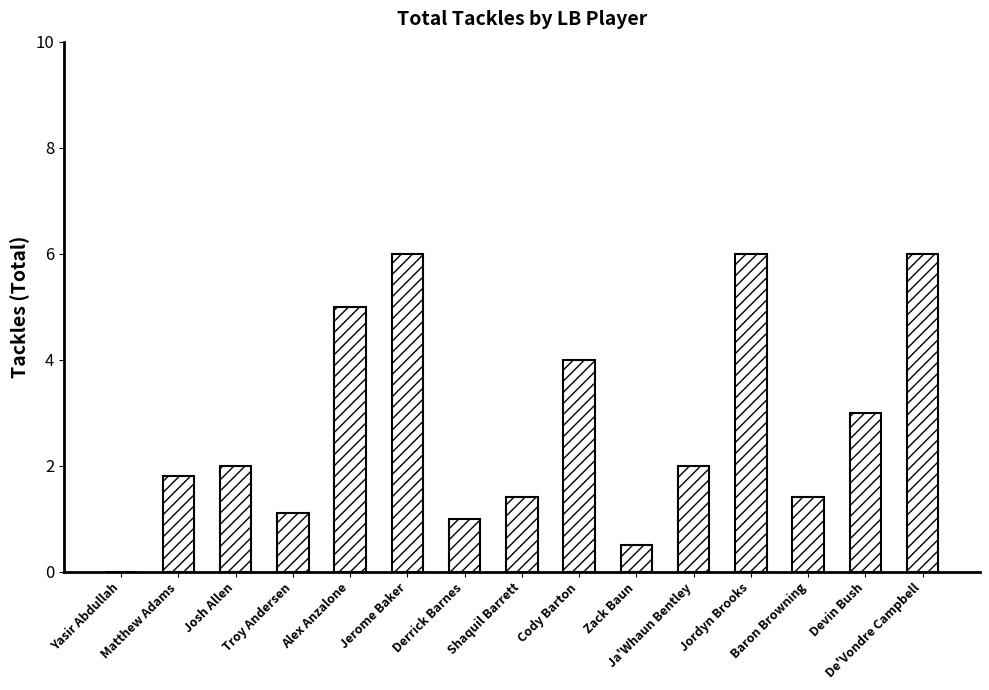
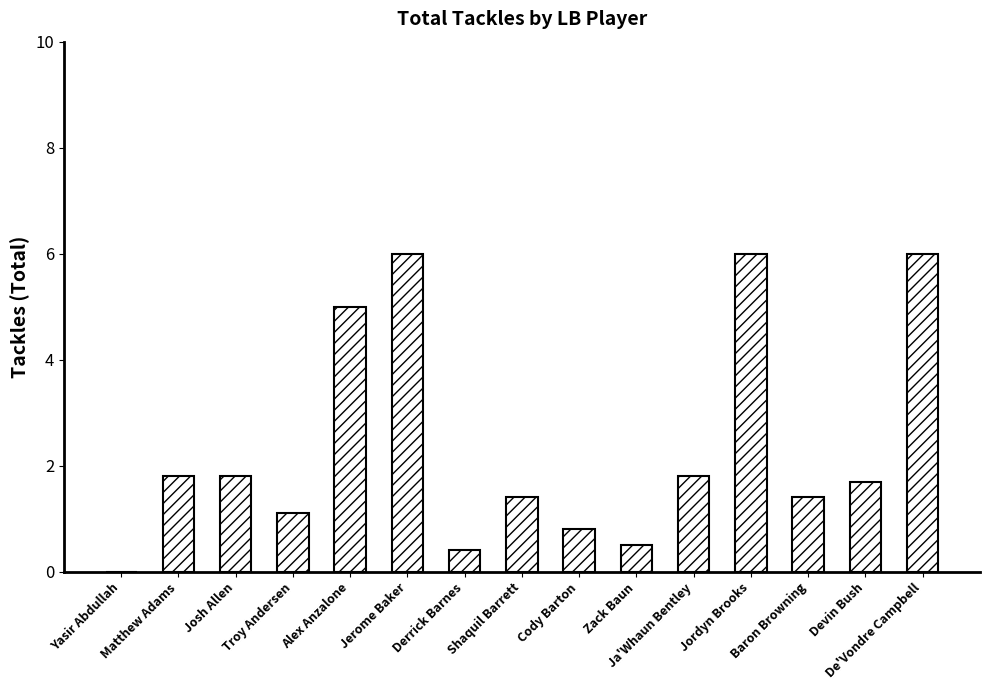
  {
    "Yasir Abdullah": 0.0,
    "Matthew Adams": 1.8,
-   "Josh Allen": 2.0,
+   "Josh Allen": 1.8,
    "Troy Andersen": 1.1,
    "Alex Anzalone": 5.0,
    "Jerome Baker": 6.0,
-   "Derrick Barnes": 1.0,
+   "Derrick Barnes": 0.4,
    "Shaquil Barrett": 1.4,
-   "Cody Barton": 4.0,
+   "Cody Barton": 0.8,
    "Zack Baun": 0.5,
-   "Ja'Whaun Bentley": 2.0,
+   "Ja'Whaun Bentley": 1.8,
    "Jordyn Brooks": 6.0,
    "Baron Browning": 1.4,
-   "Devin Bush": 3.0,
+   "Devin Bush": 1.7,
    "De'Vondre Campbell": 6.0
  }
